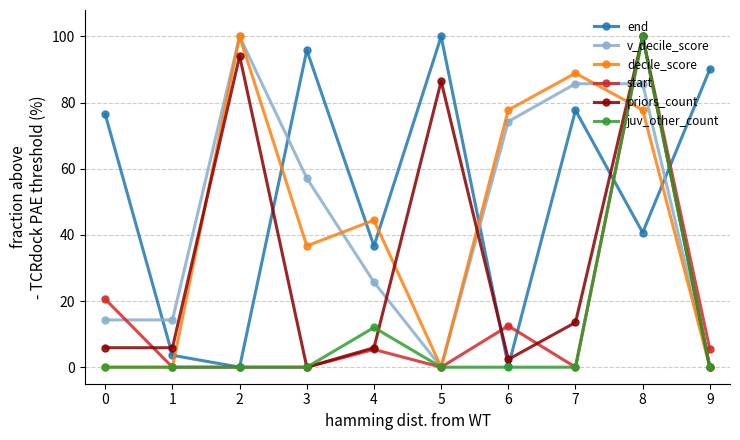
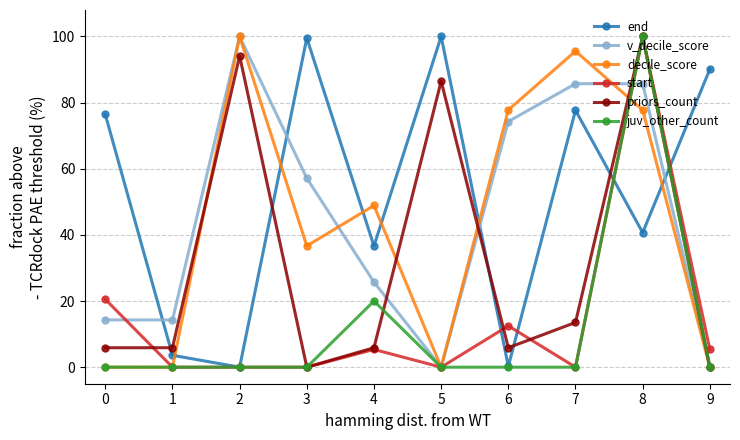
  {
    "end": {
      "0": 76,
      "1": 4,
-     "3": 96,
+     "3": 100,
      "4": 37,
      "5": 100,
      "7": 78,
      "8": 41,
      "9": 90
    },
    "v_decile_score": {
      "0": 14,
      "1": 14,
      "3": 57,
      "4": 26,
      "6": 74,
      "7": 86,
      "8": 86
    },
    "decile_score": {
      "3": 37,
-     "4": 44,
+     "4": 49,
      "6": 78,
-     "7": 89,
+     "7": 96,
      "8": 78
    },
    "start": {
      "0": 21,
      "6": 13,
      "9": 5
    },
    "priors_count": {
      "0": 6,
      "1": 6,
      "2": 94,
      "5": 86,
-     "6": 2,
+     "6": 6,
      "7": 14
    },
    "juv_other_count": {
-     "4": 12
+     "4": 20
    }
  }
